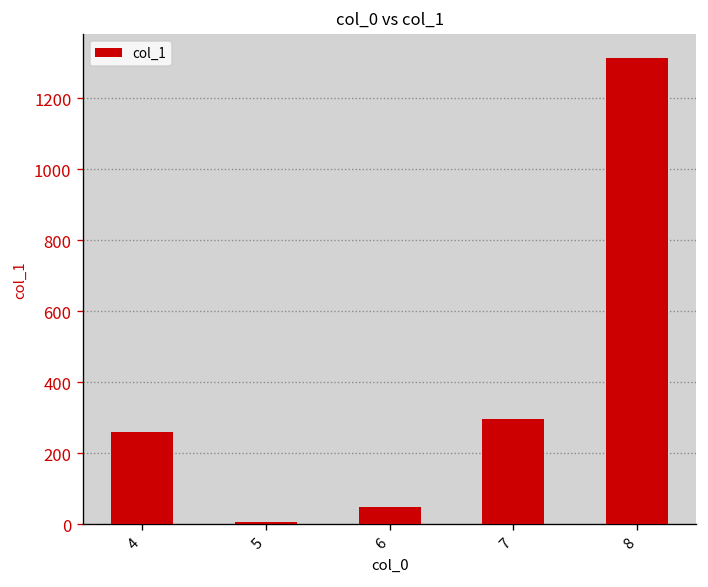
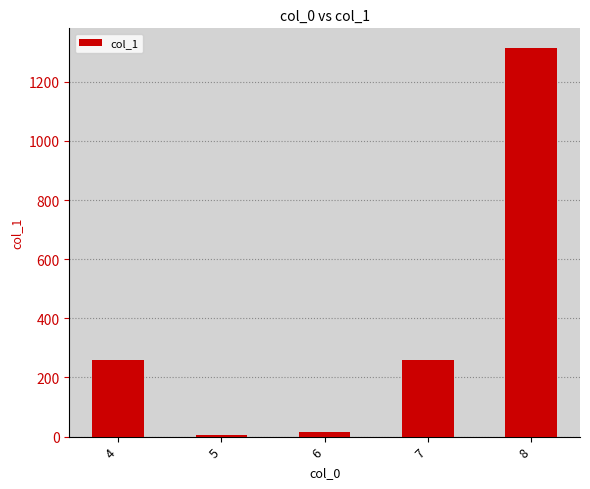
  {
    "4": 260,
-   "6": 50,
-   "7": 300,
+   "6": 20,
+   "7": 260,
    "8": 1320
  }
